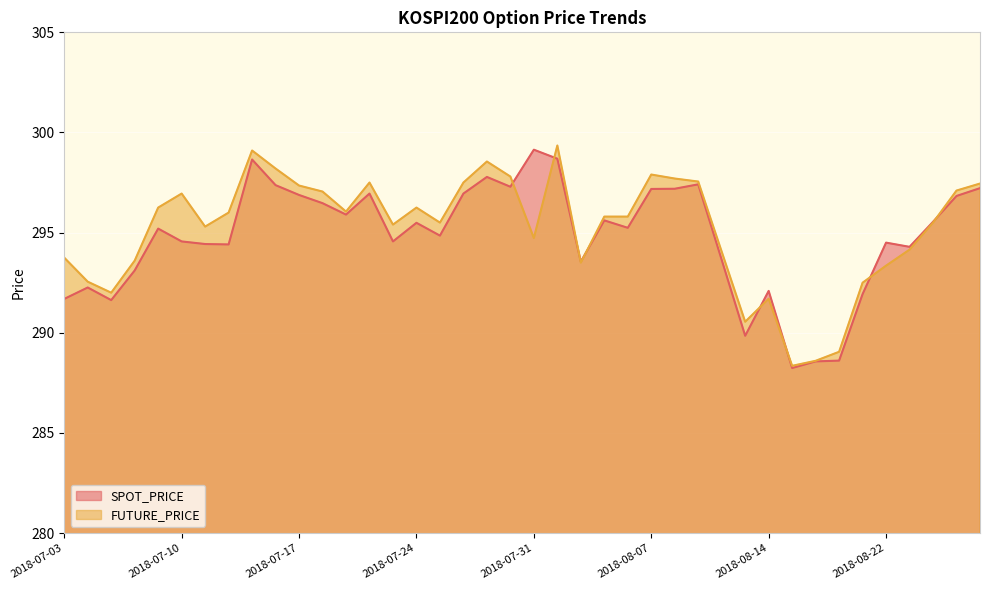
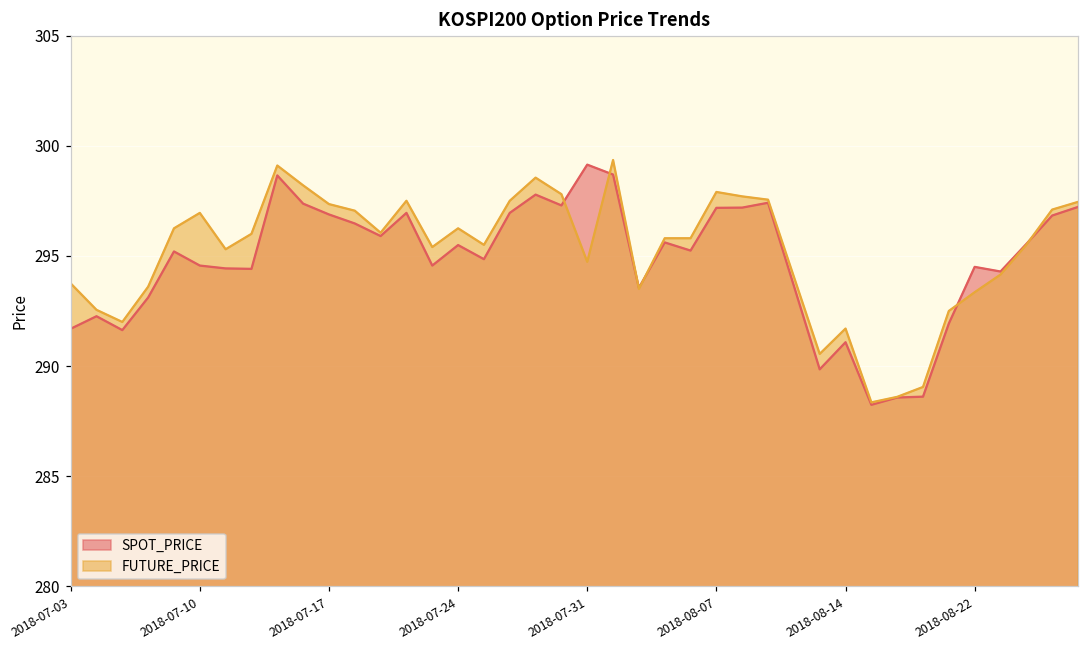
  {
    "SPOT_PRICE": {
      "2018-07-03": 291.7,
      "2018-07-10": 294.6,
      "2018-07-17": 296.9,
      "2018-07-24": 295.5,
      "2018-07-31": 299.1,
      "2018-08-07": 297.2,
-     "2018-08-14": 292.1,
+     "2018-08-14": 291.1,
      "2018-08-22": 294.5
    },
    "FUTURE_PRICE": {
      "2018-07-03": 293.8,
      "2018-07-10": 297.0,
      "2018-07-17": 297.4,
      "2018-07-24": 296.3,
      "2018-07-31": 294.7,
      "2018-08-07": 297.9,
      "2018-08-14": 291.7,
      "2018-08-22": 293.4
    }
  }
